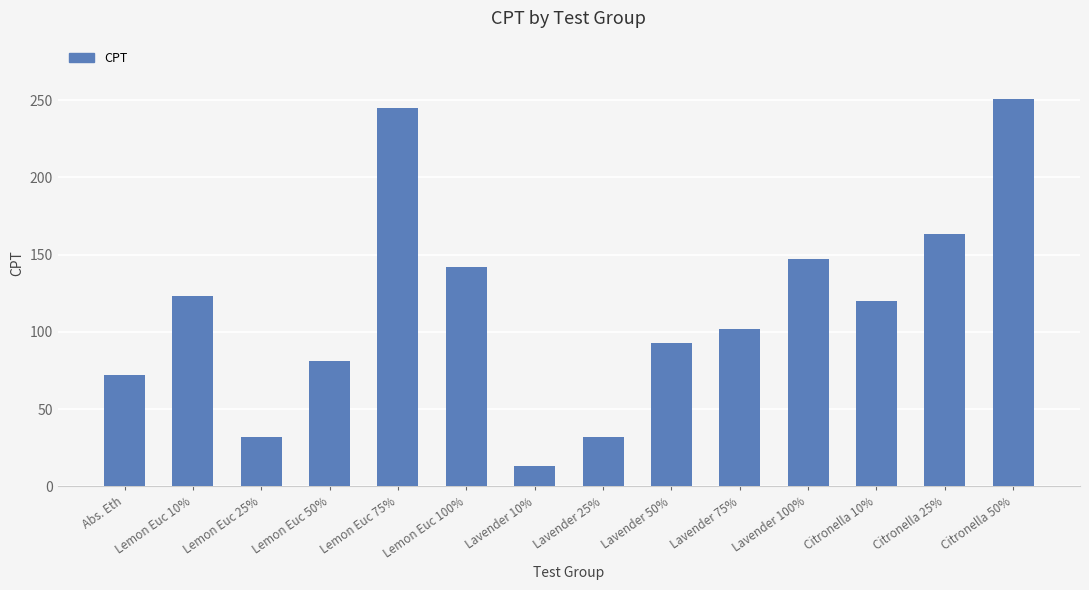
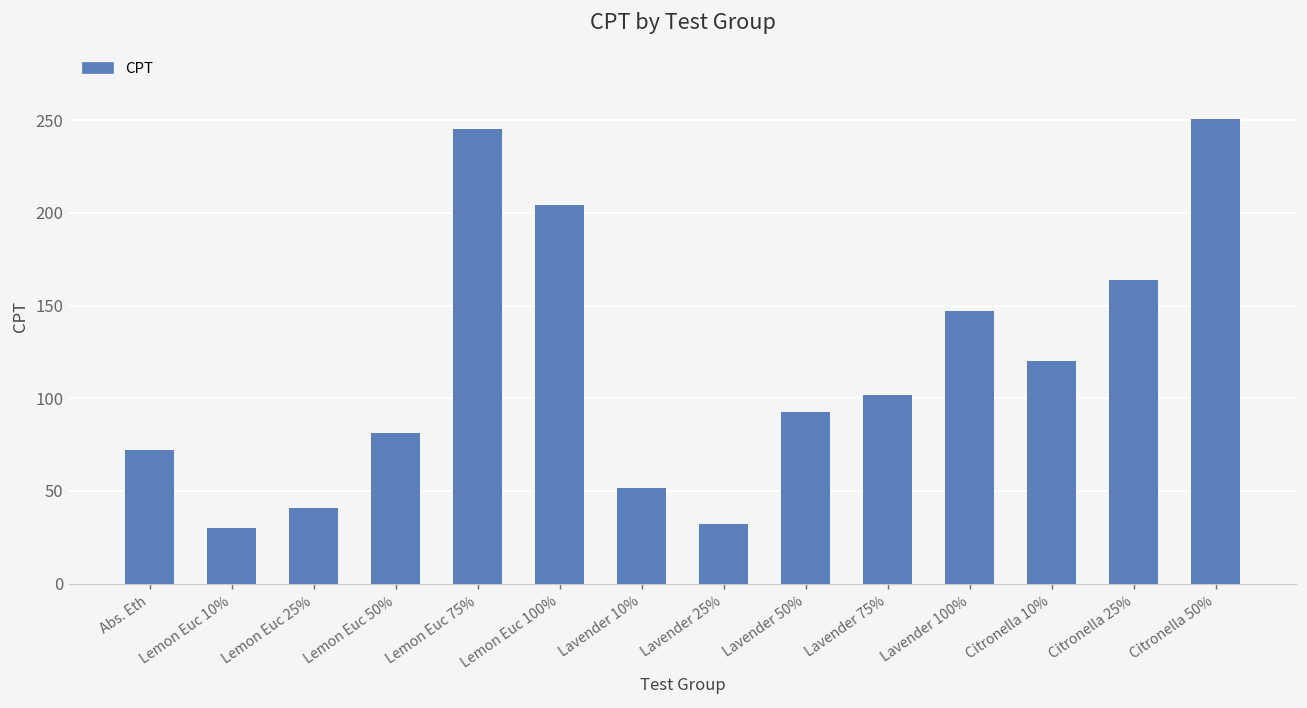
  {
    "Abs. Eth": 72,
-   "Lemon Euc 10%": 123,
-   "Lemon Euc 25%": 32,
+   "Lemon Euc 10%": 30,
+   "Lemon Euc 25%": 41,
    "Lemon Euc 50%": 81,
    "Lemon Euc 75%": 245,
-   "Lemon Euc 100%": 142,
-   "Lavender 10%": 13,
+   "Lemon Euc 100%": 204,
+   "Lavender 10%": 52,
    "Lavender 25%": 32,
    "Lavender 50%": 93,
    "Lavender 75%": 102,
    "Lavender 100%": 147,
    "Citronella 10%": 120,
    "Citronella 25%": 164,
    "Citronella 50%": 251
  }
